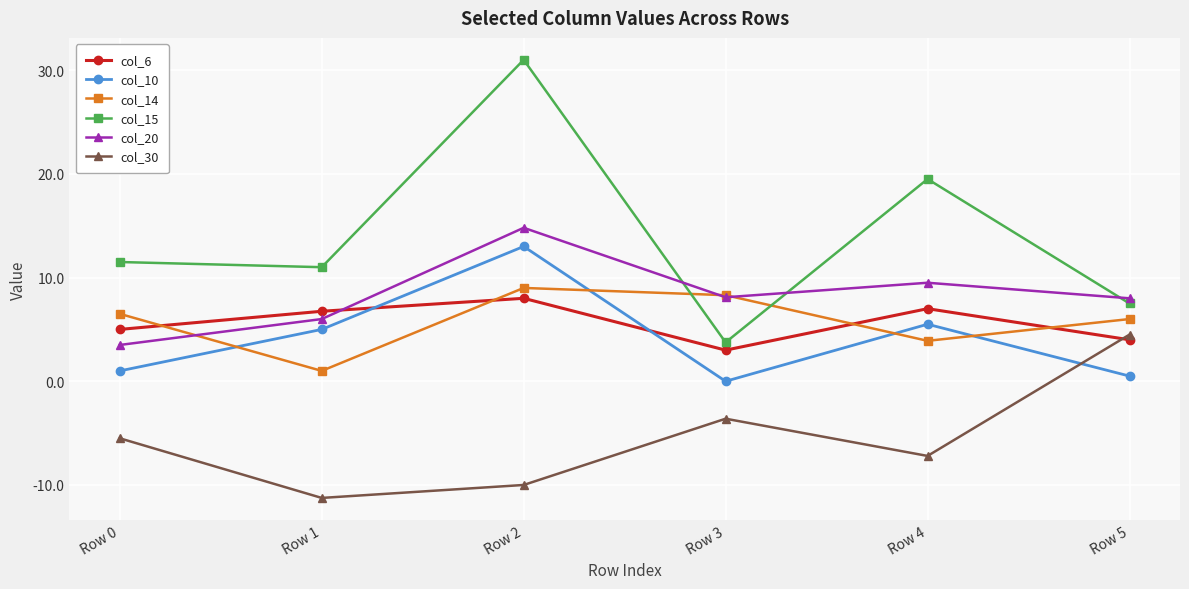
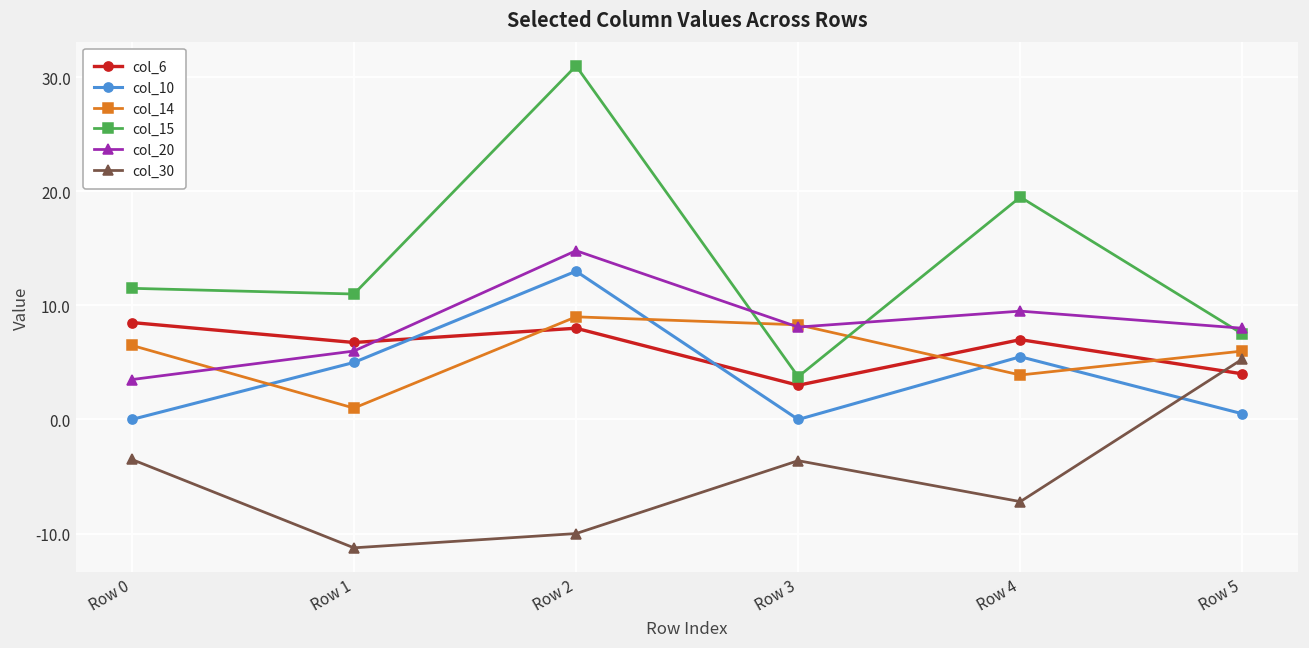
  {
    "col_6": {
-     "Row 0": 5.0,
+     "Row 0": 8.5,
      "Row 1": 6.8,
      "Row 2": 8.0,
      "Row 3": 3.0,
      "Row 4": 7.0,
      "Row 5": 4.0
    },
    "col_10": {
-     "Row 0": 1,
+     "Row 0": 0,
      "Row 1": 5,
      "Row 2": 13,
      "Row 3": 0,
      "Row 4": 5.5,
      "Row 5": 0.5
    },
    "col_14": {
      "Row 0": 6.5,
      "Row 1": 1.0,
      "Row 2": 9.0,
      "Row 4": 3.9,
      "Row 5": 6.0
    },
    "col_15": {
      "Row 0": 11.5,
      "Row 1": 11.0,
      "Row 2": 31.0,
      "Row 3": 3.8,
      "Row 4": 19.5,
      "Row 5": 7.5
    },
    "col_20": {
      "Row 0": 3.5,
      "Row 1": 6.0,
      "Row 2": 14.8,
      "Row 4": 9.5,
      "Row 5": 8.0
    },
    "col_30": {
-     "Row 0": -5.5,
+     "Row 0": -3.5,
      "Row 1": -11.3,
      "Row 2": -10.0,
      "Row 3": -3.6,
      "Row 4": -7.2,
-     "Row 5": 4.5
+     "Row 5": 5.3
    }
  }
